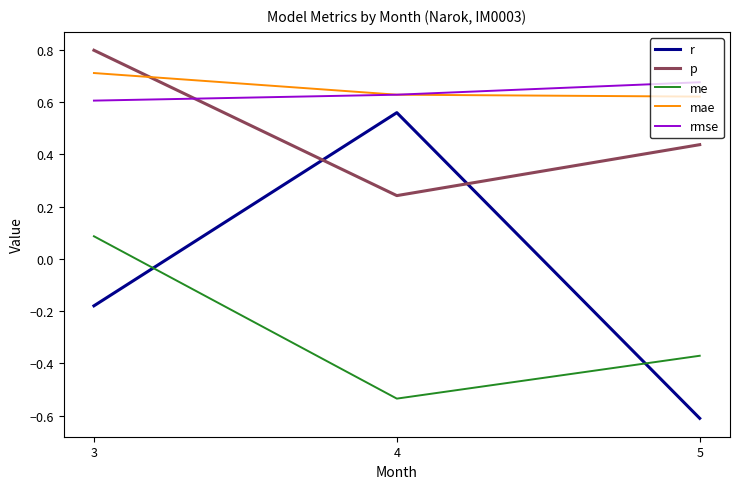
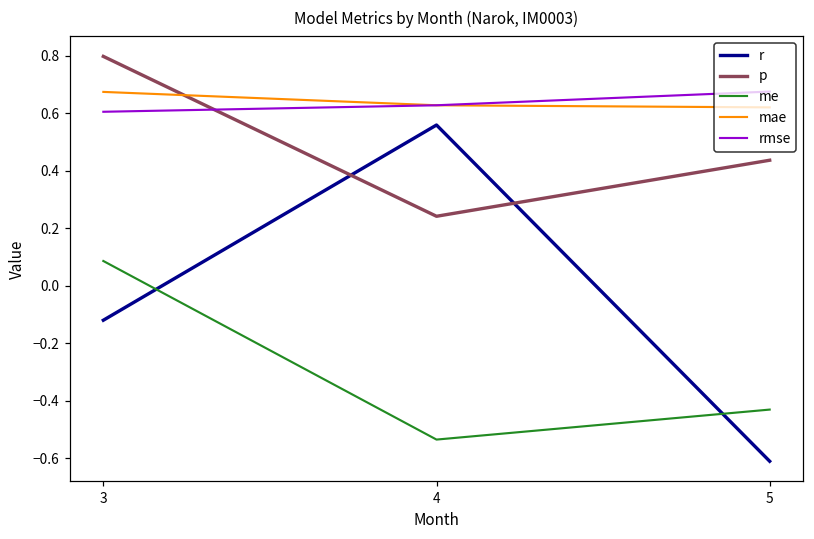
  {
    "r": {
-     "3": -0.18,
+     "3": -0.12,
      "4": 0.56,
      "5": -0.61
    },
    "p": {
      "3": 0.80,
      "4": 0.24,
      "5": 0.44
    },
    "me": {
      "3": 0.09,
      "4": -0.54,
-     "5": -0.37
+     "5": -0.43
    },
    "mae": {
-     "3": 0.71
+     "3": 0.67
    },
    "rmse": {
      "3": 0.61
    }
  }
